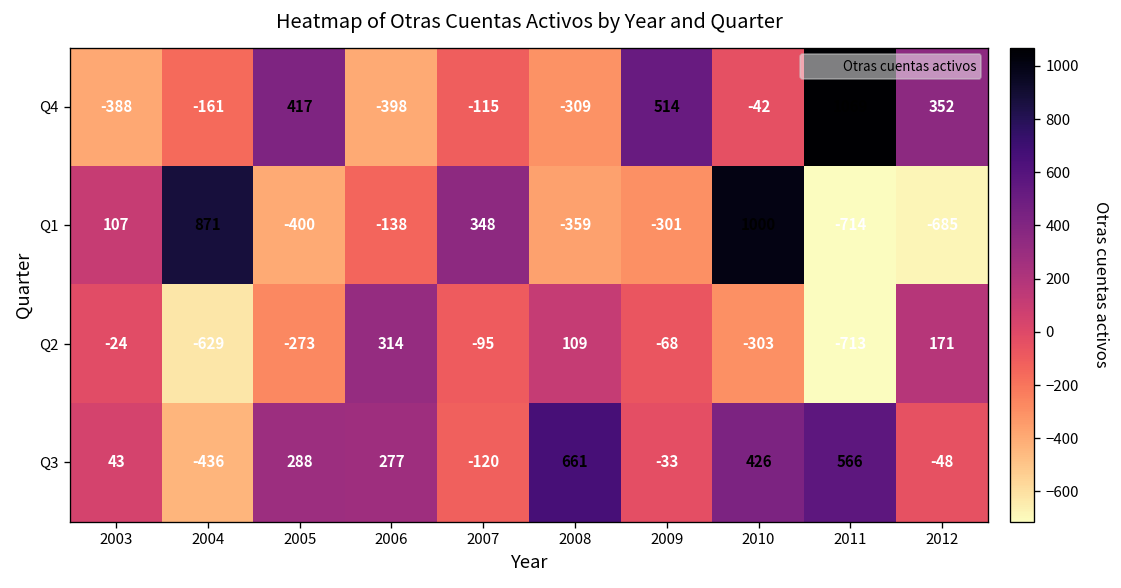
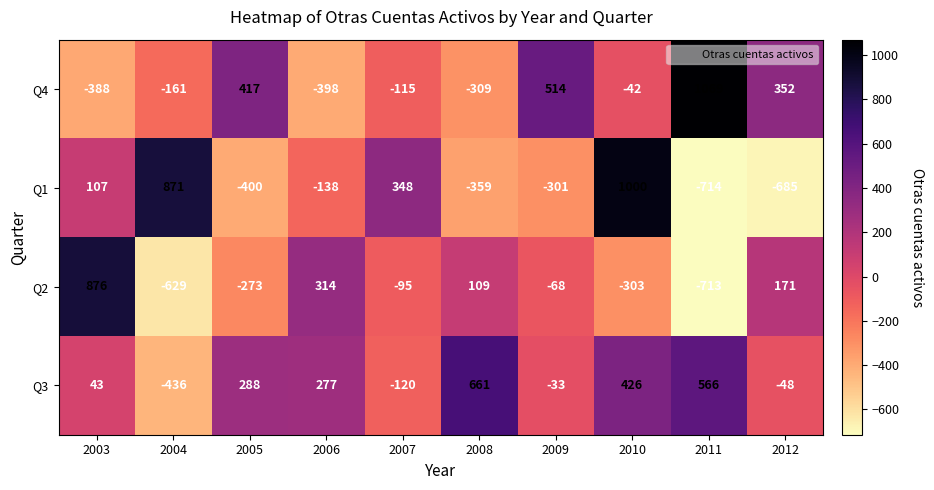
  {
    "Q4": {
      "2003": -388,
      "2004": -161,
      "2005": 417,
      "2006": -398,
      "2007": -115,
      "2008": -309,
      "2009": 514,
      "2010": -42,
      "2012": 352
    },
    "Q1": {
      "2003": 107,
      "2004": 871,
      "2005": -400,
      "2006": -138,
      "2007": 348,
      "2008": -359,
      "2009": -301,
      "2011": -714,
      "2012": -685
    },
    "Q2": {
-     "2003": -24,
+     "2003": 876,
      "2004": -629,
      "2005": -273,
      "2006": 314,
      "2007": -95,
      "2008": 109,
      "2009": -68,
      "2010": -303,
      "2011": -713,
      "2012": 171
    },
    "Q3": {
      "2003": 43,
      "2004": -436,
      "2005": 288,
      "2006": 277,
      "2007": -120,
      "2008": 661,
      "2009": -33,
      "2010": 426,
      "2011": 566,
      "2012": -48
    }
  }
